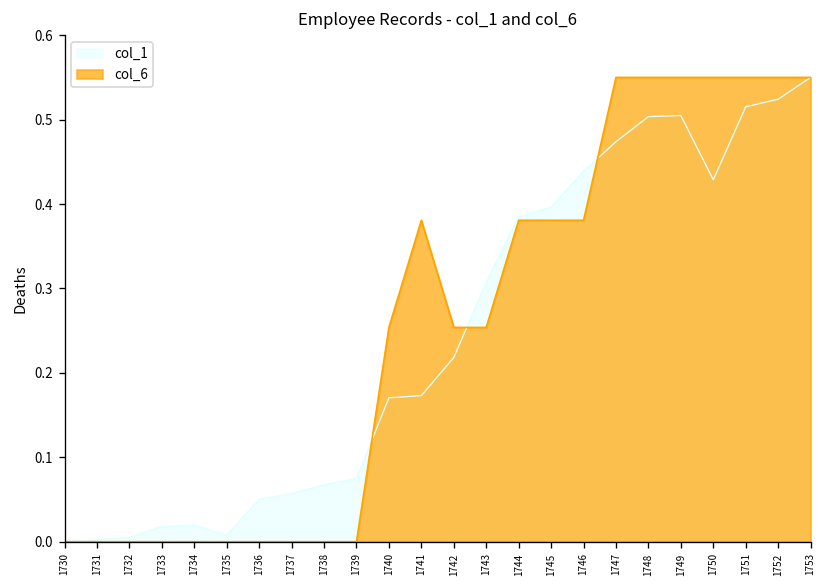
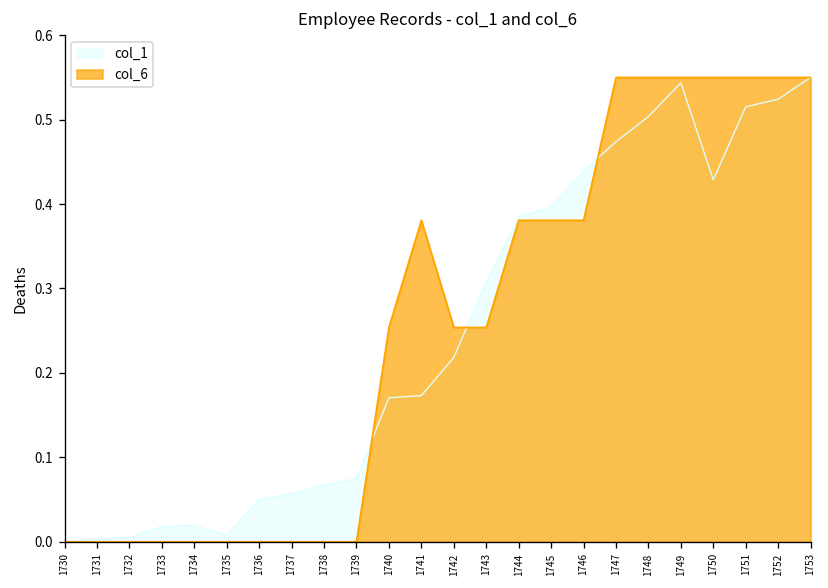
  {
    "col_1": {
      "1732": 0.01,
      "1733": 0.02,
      "1734": 0.02,
      "1735": 0.01,
      "1736": 0.05,
      "1737": 0.06,
      "1738": 0.07,
      "1739": 0.07,
      "1740": 0.17,
      "1741": 0.17,
      "1742": 0.22,
      "1743": 0.31,
      "1744": 0.38,
      "1745": 0.40,
      "1746": 0.44,
      "1747": 0.47,
      "1748": 0.50,
-     "1749": 0.50,
+     "1749": 0.54,
      "1750": 0.43,
      "1751": 0.52,
      "1752": 0.52
    },
    "col_6": {
      "1732": 0.00,
      "1733": 0.00,
      "1734": 0.00,
      "1735": 0.00,
      "1736": 0.00,
      "1737": 0.00,
      "1738": 0.00,
      "1739": 0.00,
      "1740": 0.25,
      "1741": 0.38,
      "1742": 0.25,
      "1743": 0.25,
      "1744": 0.38,
      "1745": 0.38,
      "1746": 0.38,
      "1747": 0.55,
      "1748": 0.55,
      "1749": 0.55,
      "1750": 0.55,
      "1751": 0.55,
      "1752": 0.55
    }
  }
